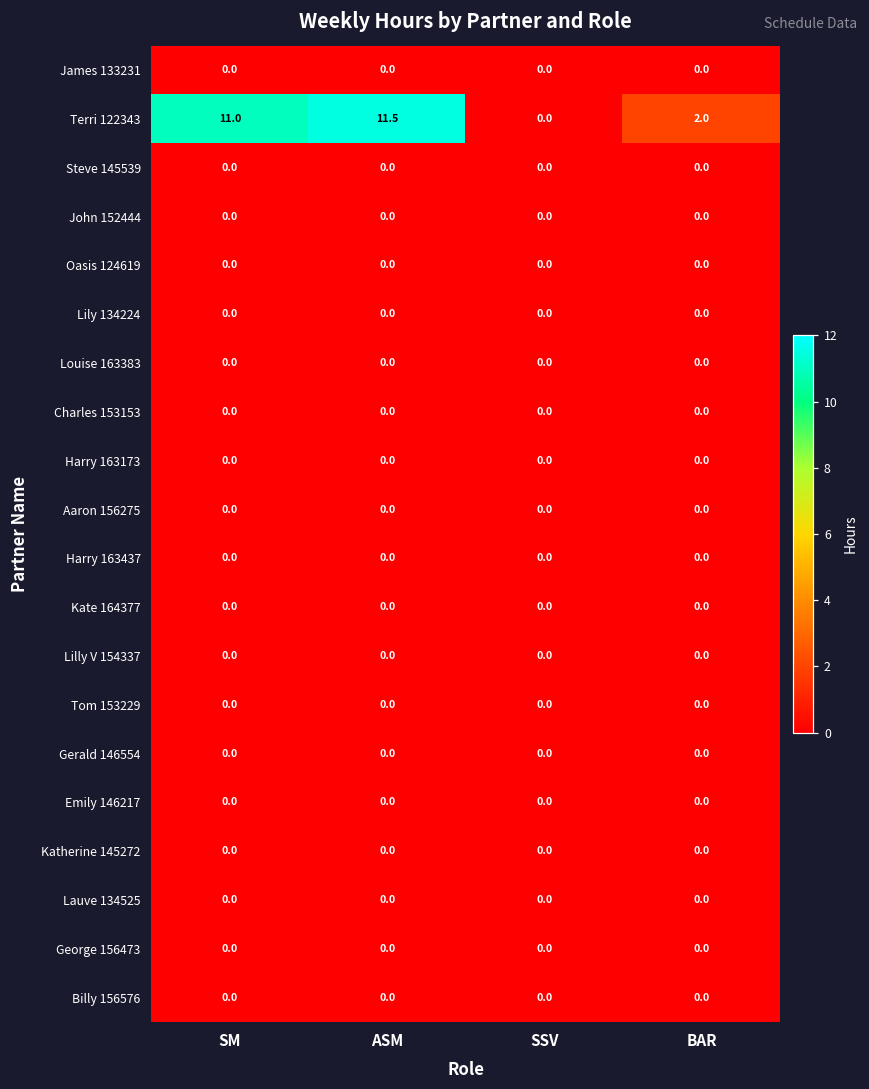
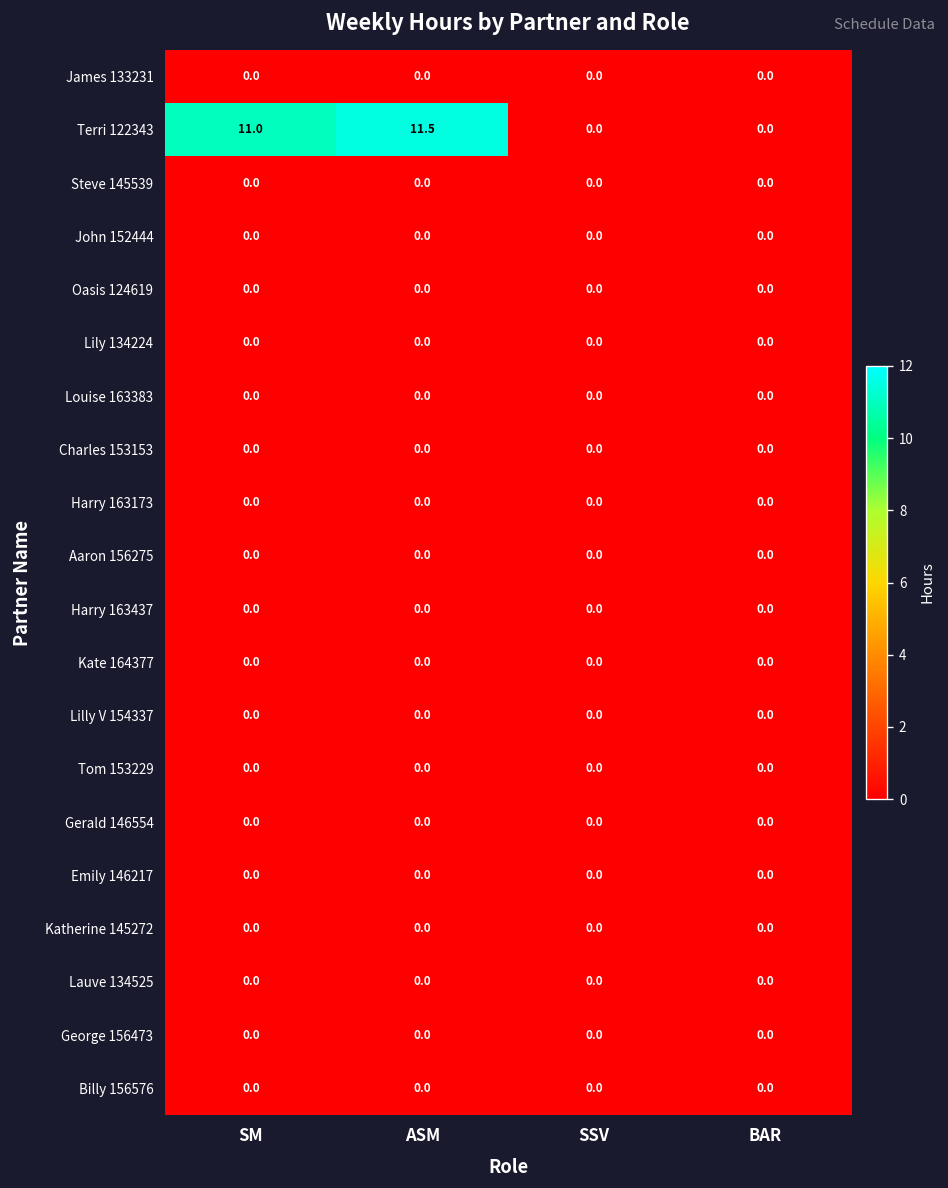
  {
    "James 133231": {
      "SM": 0.0,
      "ASM": 0.0,
      "SSV": 0.0,
      "BAR": 0.0
    },
    "Terri 122343": {
      "SM": 11.0,
      "ASM": 11.5,
      "SSV": 0.0,
-     "BAR": 2.0
+     "BAR": 0.0
    },
    "Steve 145539": {
      "SM": 0.0,
      "ASM": 0.0,
      "SSV": 0.0,
      "BAR": 0.0
    },
    "John 152444": {
      "SM": 0.0,
      "ASM": 0.0,
      "SSV": 0.0,
      "BAR": 0.0
    },
    "Oasis 124619": {
      "SM": 0.0,
      "ASM": 0.0,
      "SSV": 0.0,
      "BAR": 0.0
    },
    "Lily 134224": {
      "SM": 0.0,
      "ASM": 0.0,
      "SSV": 0.0,
      "BAR": 0.0
    },
    "Louise 163383": {
      "SM": 0.0,
      "ASM": 0.0,
      "SSV": 0.0,
      "BAR": 0.0
    },
    "Charles 153153": {
      "SM": 0.0,
      "ASM": 0.0,
      "SSV": 0.0,
      "BAR": 0.0
    },
    "Harry 163173": {
      "SM": 0.0,
      "ASM": 0.0,
      "SSV": 0.0,
      "BAR": 0.0
    },
    "Aaron 156275": {
      "SM": 0.0,
      "ASM": 0.0,
      "SSV": 0.0,
      "BAR": 0.0
    },
    "Harry 163437": {
      "SM": 0.0,
      "ASM": 0.0,
      "SSV": 0.0,
      "BAR": 0.0
    },
    "Kate 164377": {
      "SM": 0.0,
      "ASM": 0.0,
      "SSV": 0.0,
      "BAR": 0.0
    },
    "Lilly V 154337": {
      "SM": 0.0,
      "ASM": 0.0,
      "SSV": 0.0,
      "BAR": 0.0
    },
    "Tom 153229": {
      "SM": 0.0,
      "ASM": 0.0,
      "SSV": 0.0,
      "BAR": 0.0
    },
    "Gerald 146554": {
      "SM": 0.0,
      "ASM": 0.0,
      "SSV": 0.0,
      "BAR": 0.0
    },
    "Emily 146217": {
      "SM": 0.0,
      "ASM": 0.0,
      "SSV": 0.0,
      "BAR": 0.0
    },
    "Katherine 145272": {
      "SM": 0.0,
      "ASM": 0.0,
      "SSV": 0.0,
      "BAR": 0.0
    },
    "Lauve 134525": {
      "SM": 0.0,
      "ASM": 0.0,
      "SSV": 0.0,
      "BAR": 0.0
    },
    "George 156473": {
      "SM": 0.0,
      "ASM": 0.0,
      "SSV": 0.0,
      "BAR": 0.0
    },
    "Billy 156576": {
      "SM": 0.0,
      "ASM": 0.0,
      "SSV": 0.0,
      "BAR": 0.0
    }
  }
